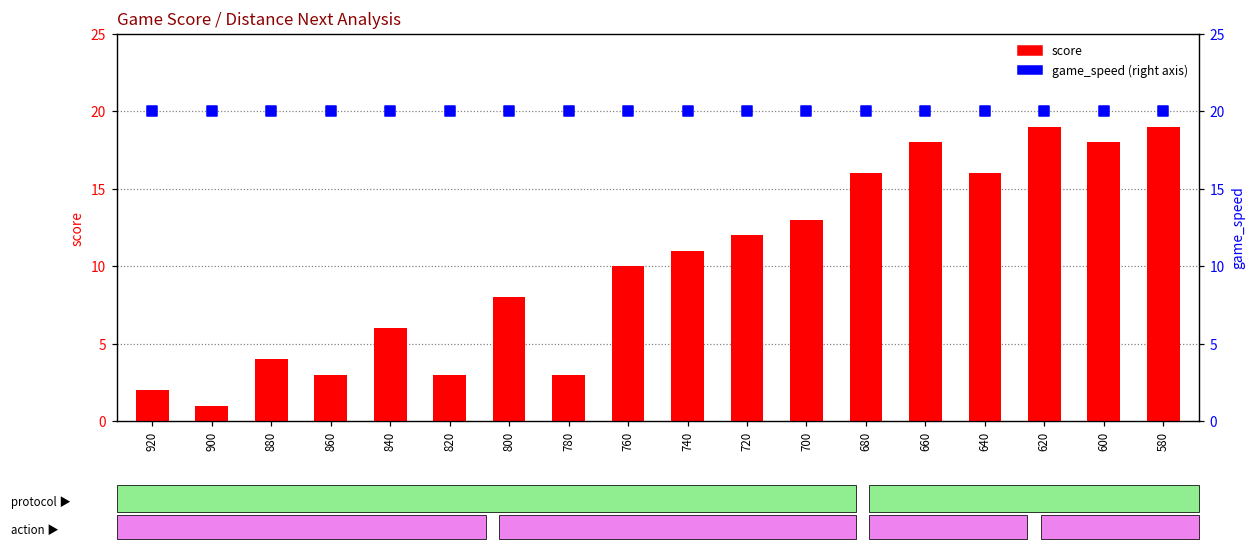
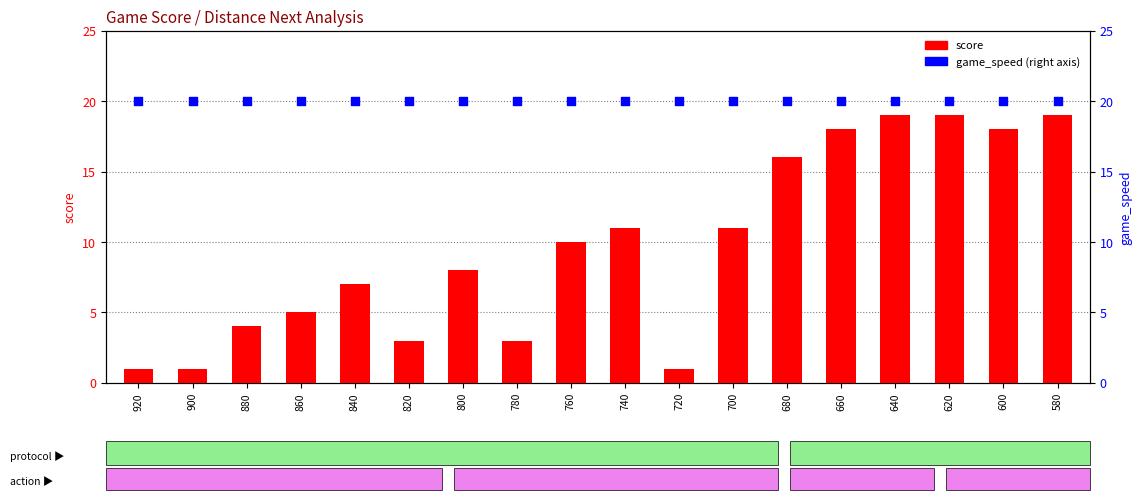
  {
    "score": {
-     "920": 2,
+     "920": 1,
      "900": 1,
      "880": 4,
-     "860": 3,
-     "840": 6,
+     "860": 5,
+     "840": 7,
      "820": 3,
      "800": 8,
      "780": 3,
      "760": 10,
      "740": 11,
-     "720": 12,
-     "700": 13,
+     "720": 1,
+     "700": 11,
      "680": 16,
      "660": 18,
-     "640": 16,
+     "640": 19,
      "620": 19,
      "600": 18,
      "580": 19
    }
  }
